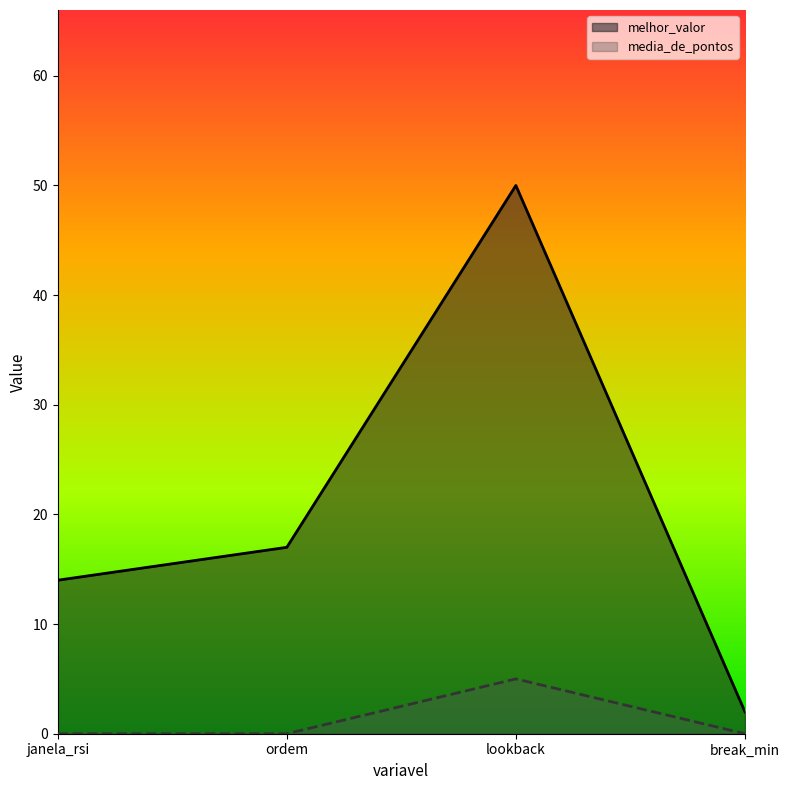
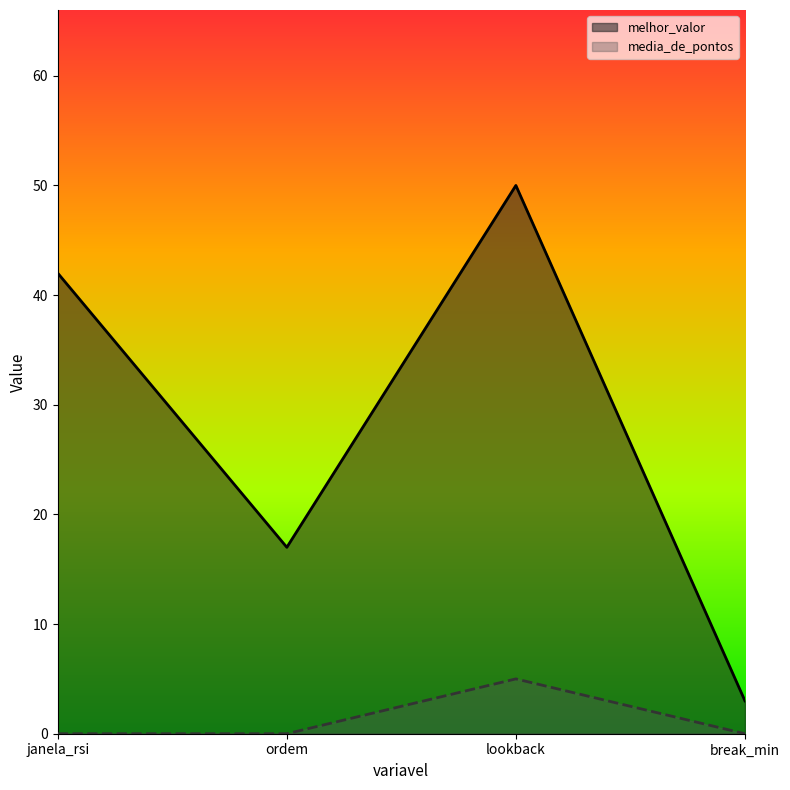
  {
    "melhor_valor": {
-     "janela_rsi": 14,
+     "janela_rsi": 42,
      "ordem": 17,
      "lookback": 50,
-     "break_min": 2
+     "break_min": 3
    },
    "media_de_pontos": {
      "janela_rsi": 0,
      "ordem": 0,
      "lookback": 5,
      "break_min": 0
    }
  }
